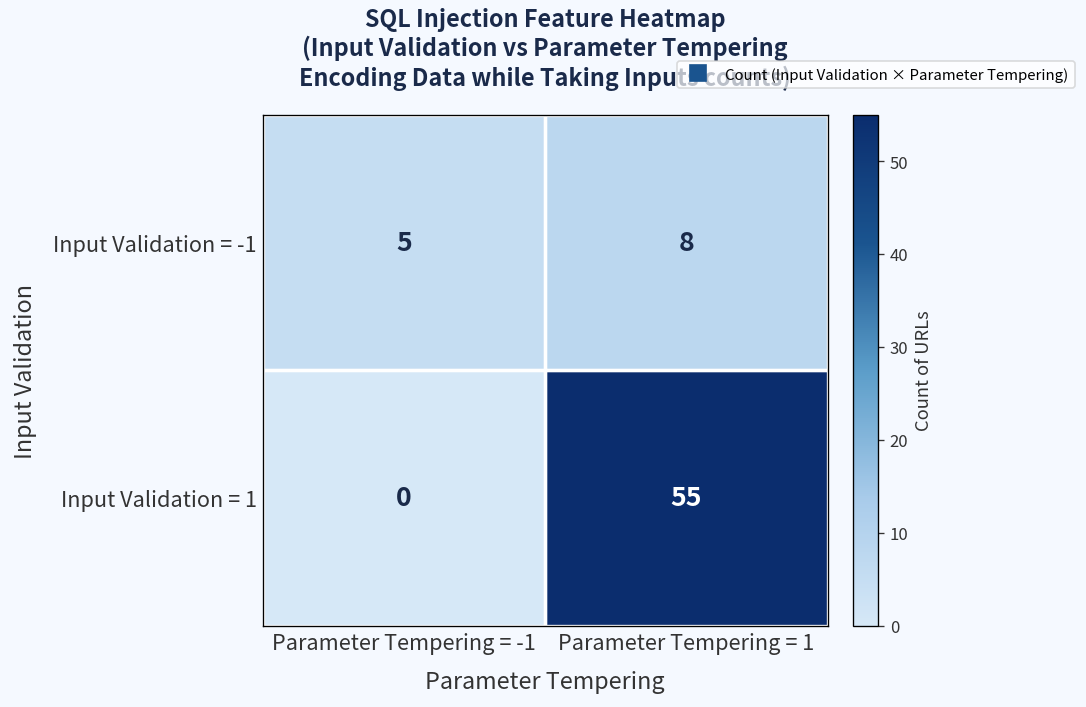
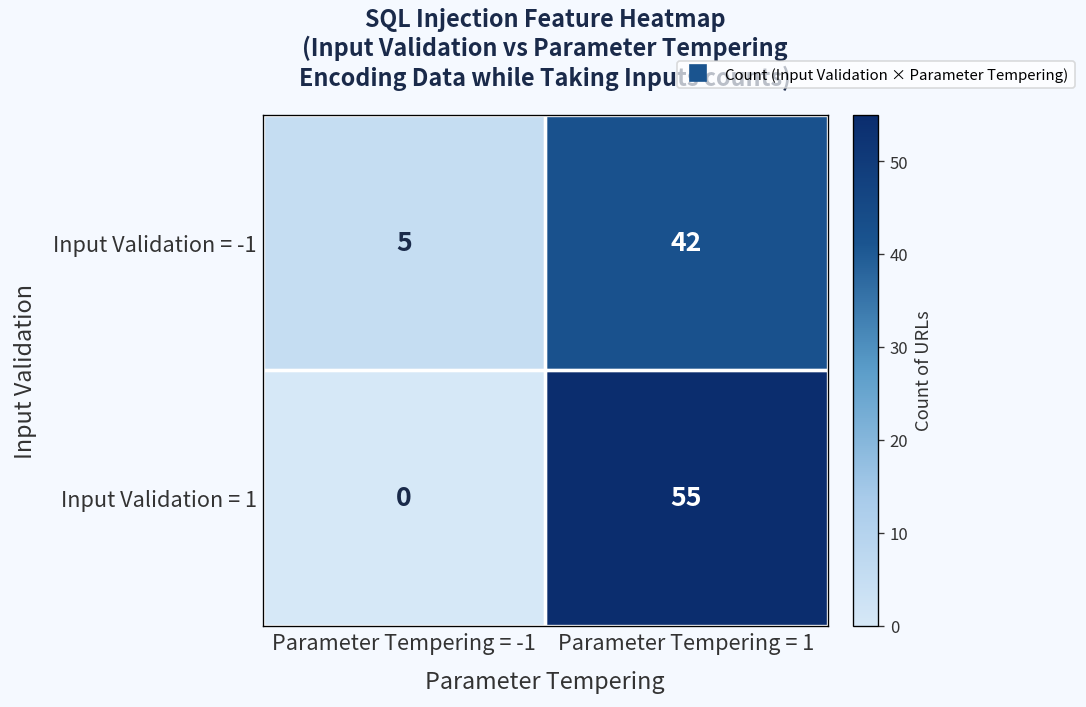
  {
    "Input Validation = -1": {
      "Parameter Tempering = -1": 5,
-     "Parameter Tempering = 1": 8
+     "Parameter Tempering = 1": 42
    },
    "Input Validation = 1": {
      "Parameter Tempering = -1": 0,
      "Parameter Tempering = 1": 55
    }
  }
